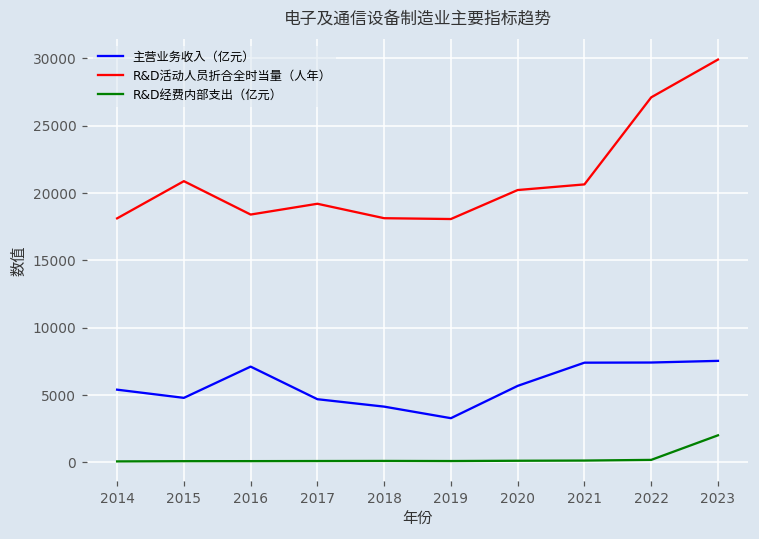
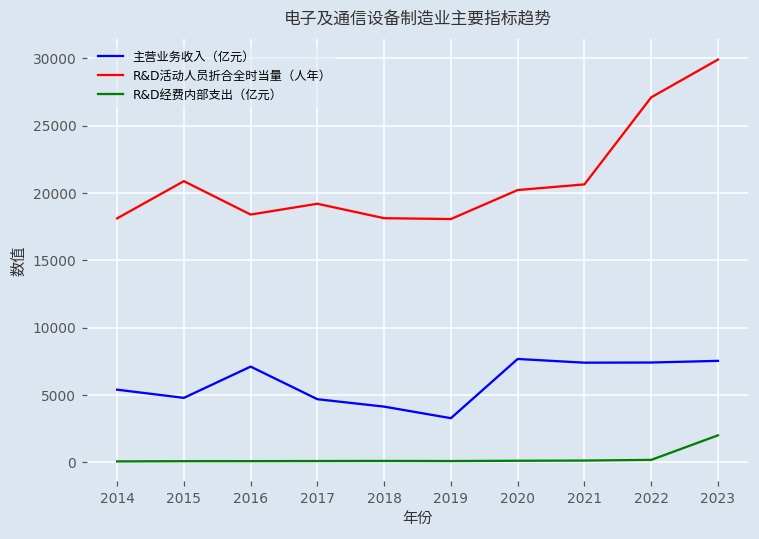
  {
    "主营业务收入（亿元）": {
      "2014": 5400,
      "2015": 4800,
      "2016": 7100,
      "2017": 4700,
      "2018": 4100,
      "2019": 3300,
-     "2020": 5700,
+     "2020": 7700,
      "2021": 7400,
      "2022": 7400,
      "2023": 7500
    },
    "R&D活动人员折合全时当量（人年）": {
      "2014": 18100,
      "2015": 20900,
      "2016": 18400,
      "2017": 19200,
      "2018": 18100,
      "2019": 18100,
      "2020": 20200,
      "2021": 20600,
      "2022": 27100,
      "2023": 29900
    },
    "R&D经费内部支出（亿元）": {
      "2014": 100,
      "2015": 100,
      "2016": 100,
      "2017": 100,
      "2018": 100,
      "2019": 100,
      "2020": 100,
      "2021": 100,
      "2022": 200,
      "2023": 2000
    }
  }
